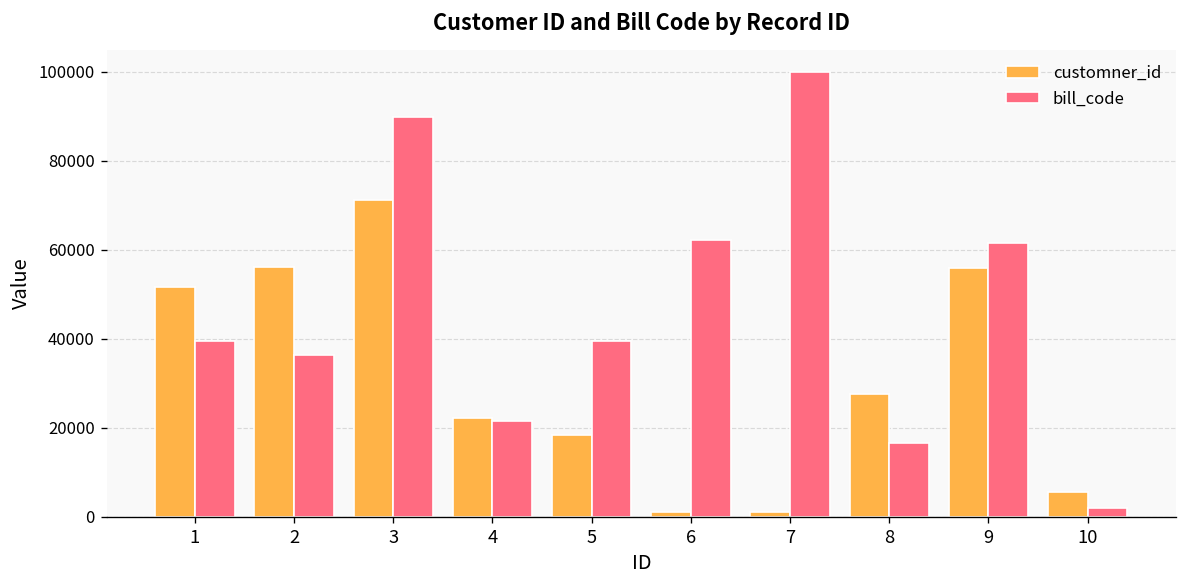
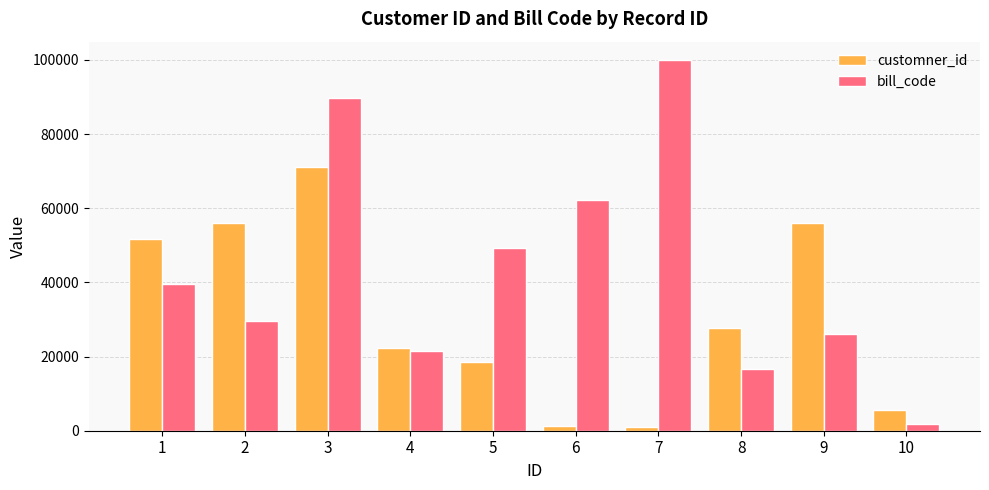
  {
    "customner_id": {
      "1": 52000,
      "2": 56000,
      "3": 71000,
      "4": 22000,
      "5": 18000,
      "6": 1000,
      "7": 1000,
      "8": 28000,
      "9": 56000,
      "10": 6000
    },
    "bill_code": {
      "1": 40000,
-     "2": 36000,
+     "2": 29000,
      "3": 90000,
      "4": 21000,
-     "5": 39000,
+     "5": 49000,
      "6": 62000,
      "7": 100000,
      "8": 17000,
-     "9": 62000,
+     "9": 26000,
      "10": 2000
    }
  }
